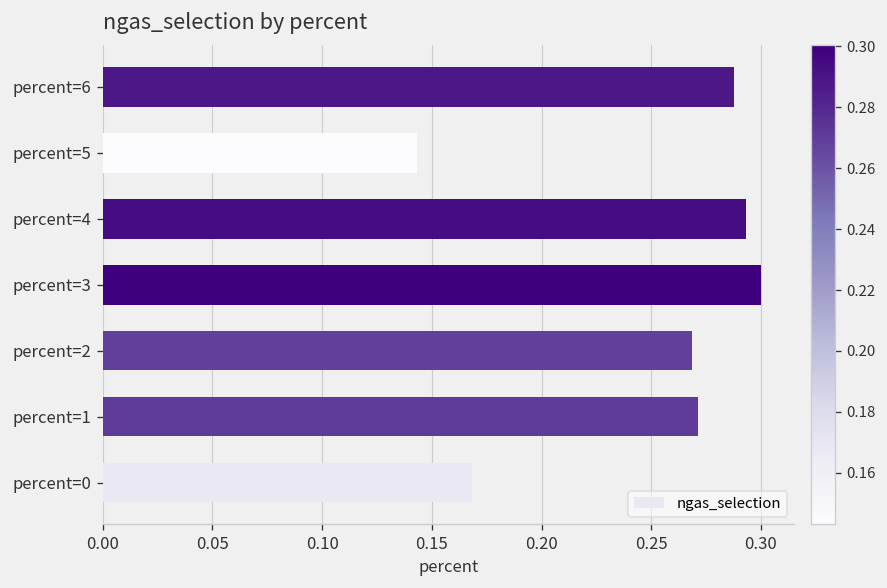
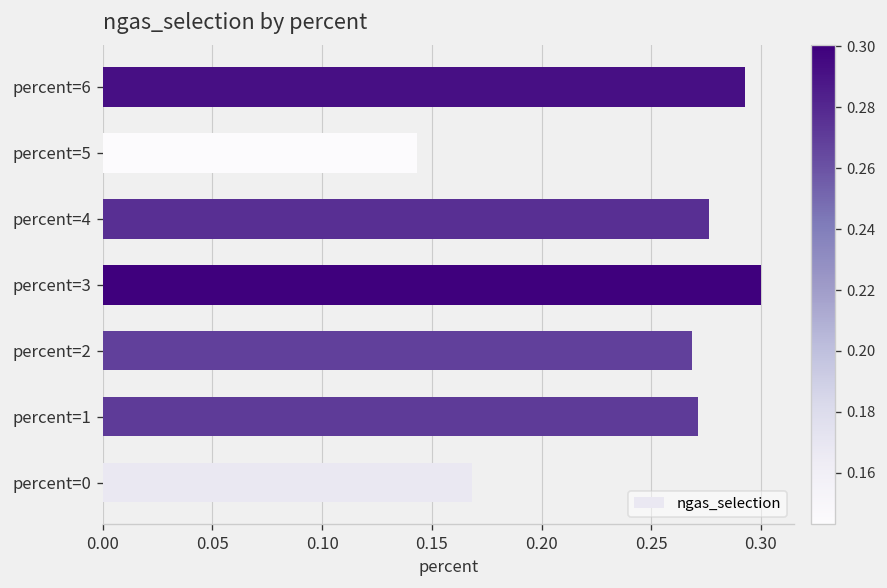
  {
-   "percent=6": 0.288,
+   "percent=6": 0.293,
    "percent=5": 0.143,
-   "percent=4": 0.293,
+   "percent=4": 0.277,
    "percent=3": 0.300,
    "percent=2": 0.269,
    "percent=1": 0.271,
    "percent=0": 0.168
  }
